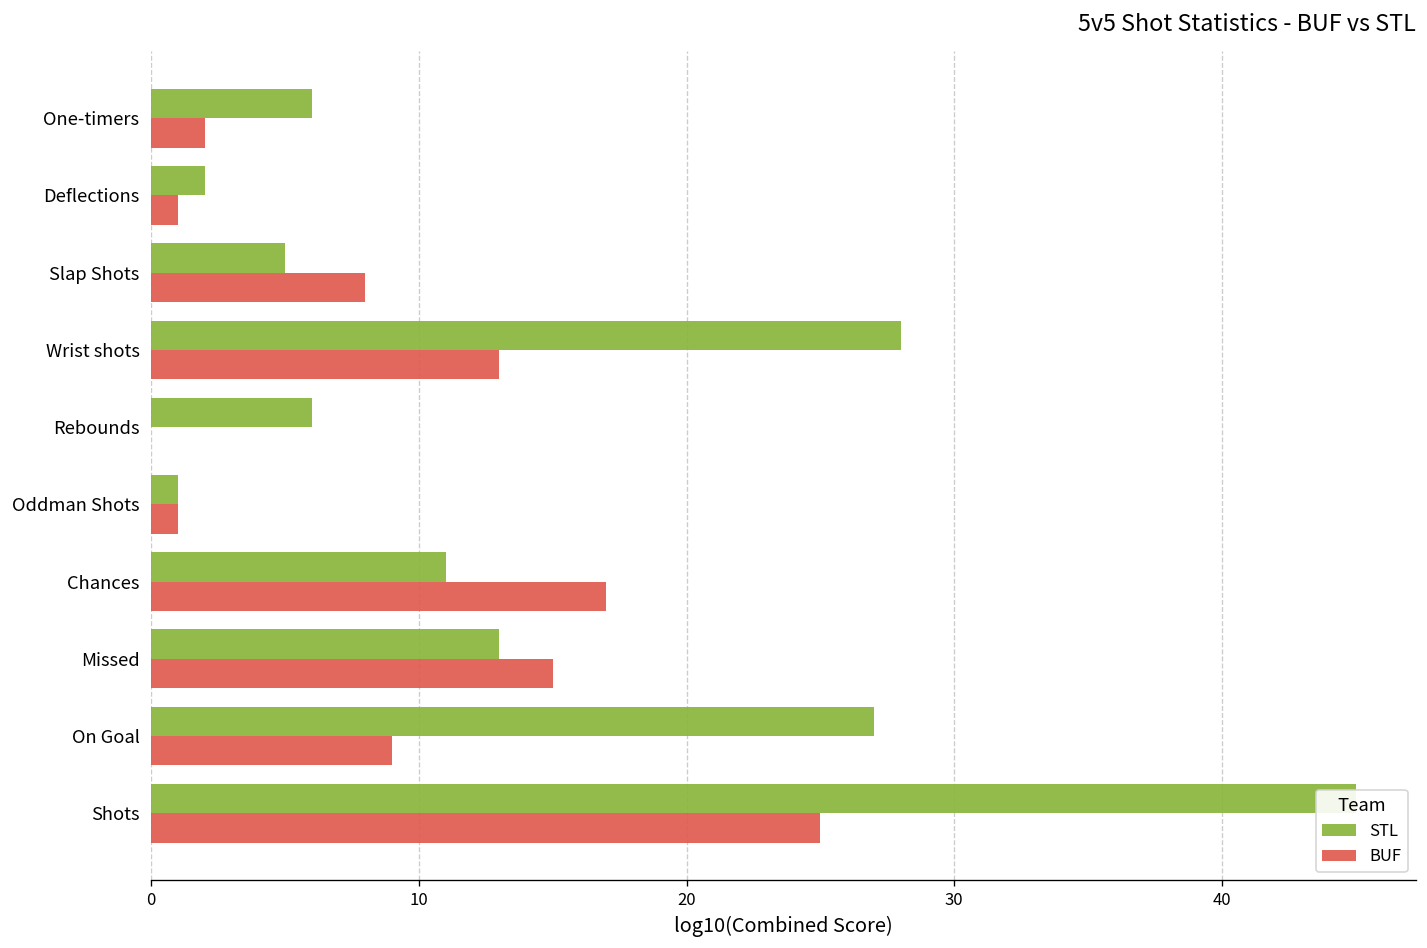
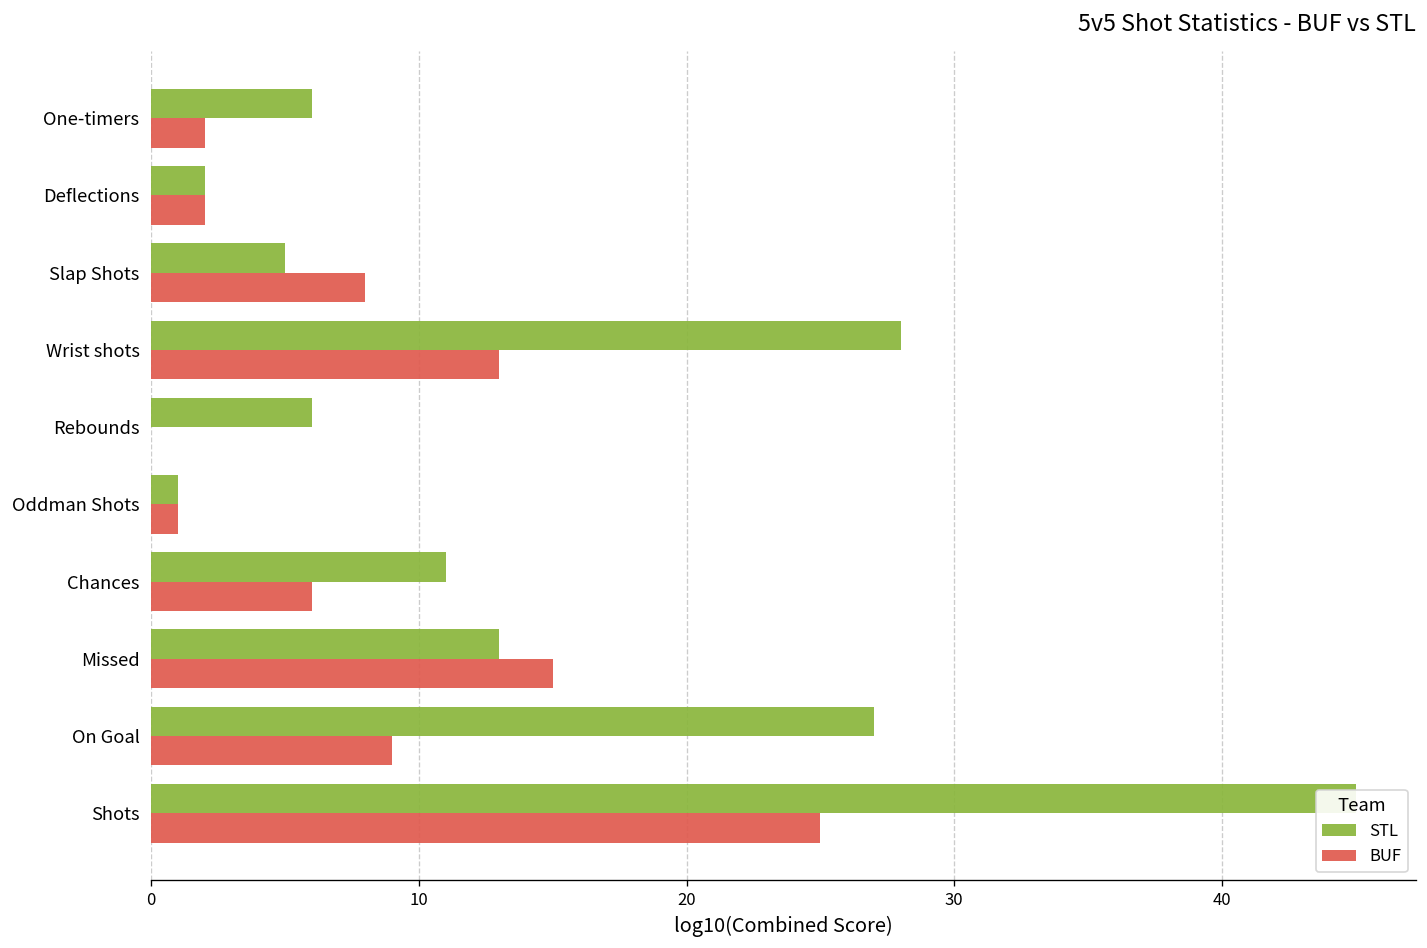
  {
    "STL": {
      "One-timers": 6,
      "Deflections": 2,
      "Slap Shots": 5,
      "Wrist shots": 28,
      "Rebounds": 6,
      "Oddman Shots": 1,
      "Chances": 11,
      "Missed": 13,
      "On Goal": 27
    },
    "BUF": {
      "One-timers": 2,
-     "Deflections": 1,
+     "Deflections": 2,
      "Slap Shots": 8,
      "Wrist shots": 13,
      "Rebounds": 0,
      "Oddman Shots": 1,
-     "Chances": 17,
+     "Chances": 6,
      "Missed": 15,
      "On Goal": 9,
      "Shots": 25
    }
  }
